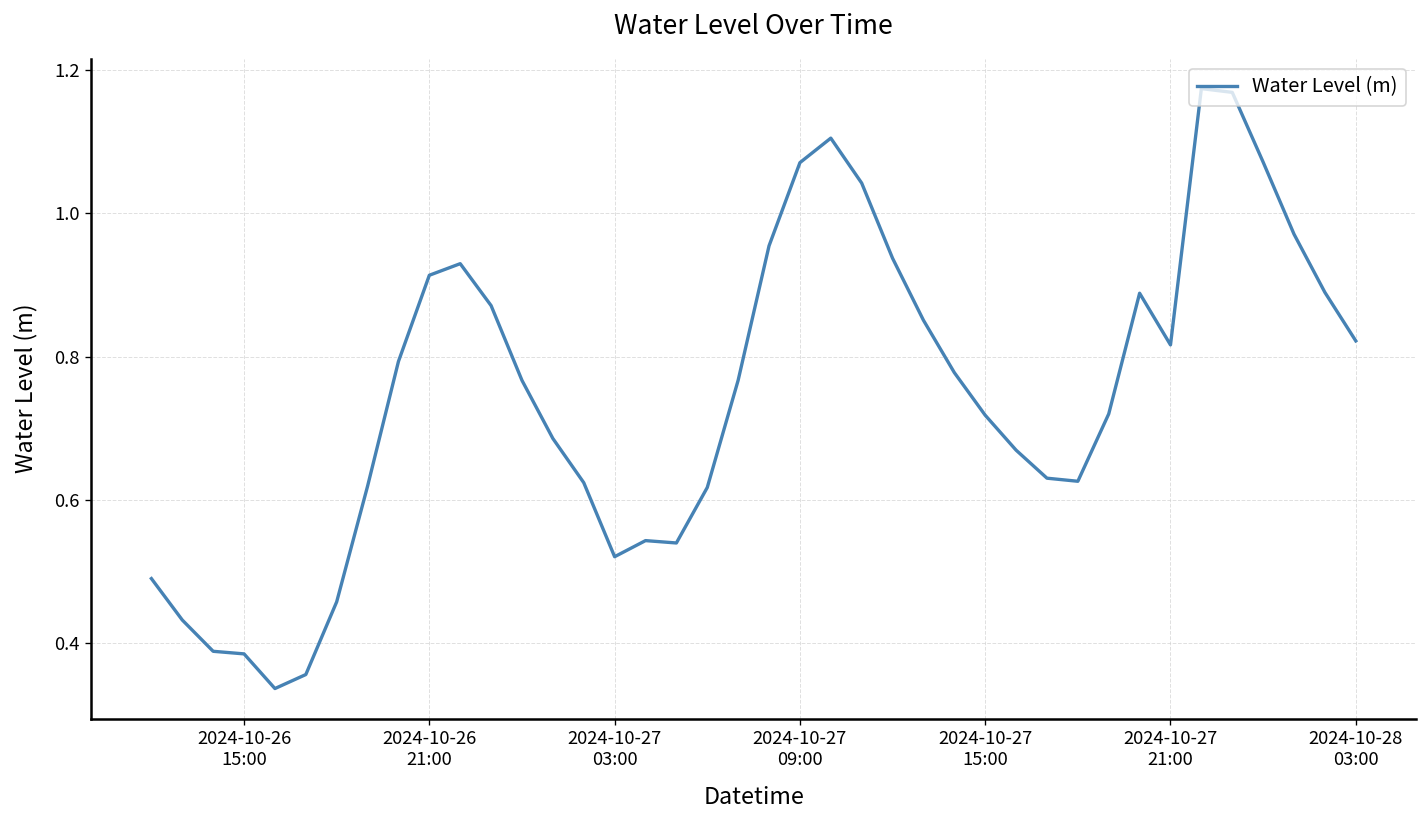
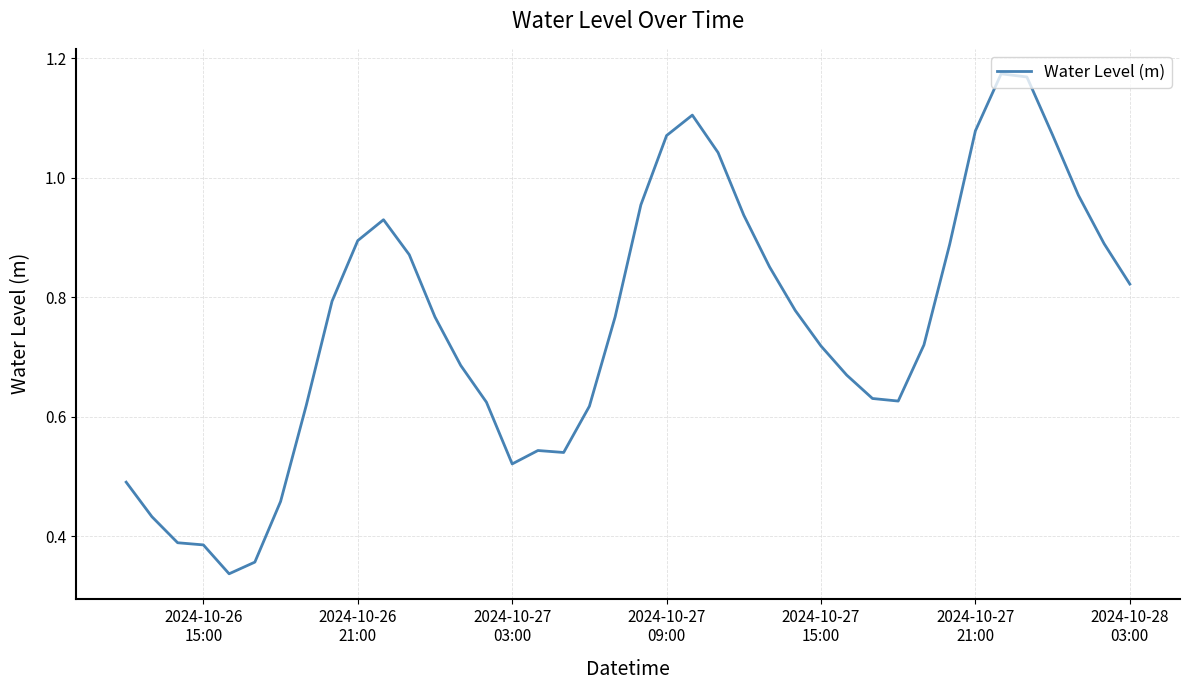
  {
    "2024-10-26 15:00": 0.39,
-   "2024-10-26 21:00": 0.91,
+   "2024-10-26 21:00": 0.89,
    "2024-10-27 03:00": 0.52,
    "2024-10-27 09:00": 1.07,
    "2024-10-27 15:00": 0.72,
-   "2024-10-27 21:00": 0.82,
+   "2024-10-27 21:00": 1.08,
    "2024-10-28 03:00": 0.82
  }
